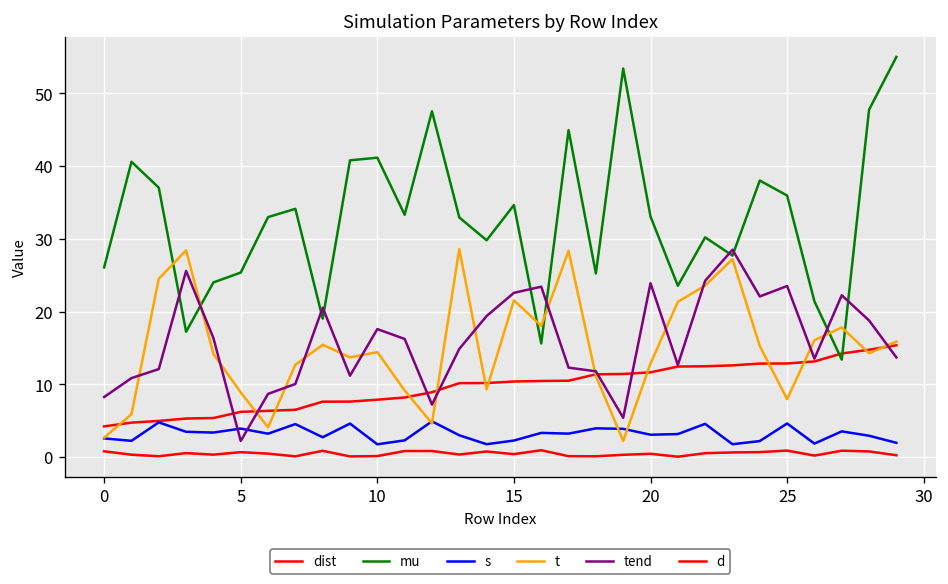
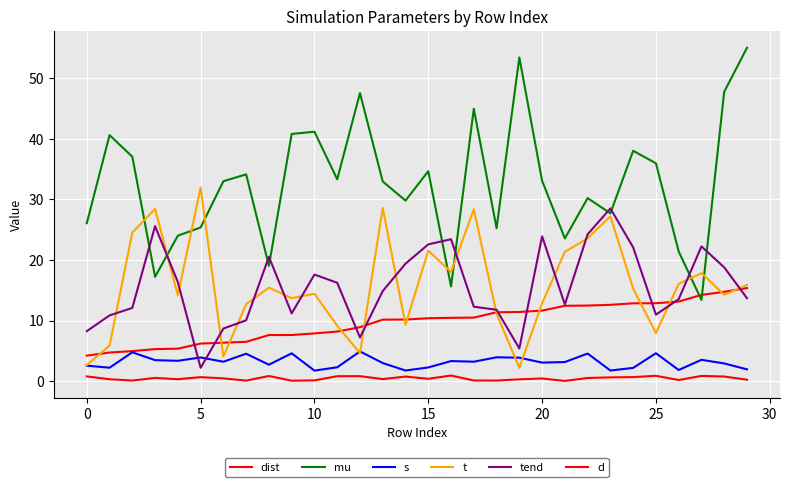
  {
    "mu": {
      "0": 26,
      "5": 25,
      "10": 41,
      "15": 35,
      "20": 33,
      "25": 36
    },
    "s": {
      "5": 4,
      "10": 2,
      "15": 2,
      "20": 3,
      "25": 5
    },
    "t": {
-     "5": 9,
+     "5": 32,
      "10": 14,
      "15": 22,
      "20": 13,
      "25": 8
    },
    "tend": {
      "0": 8,
      "5": 2,
      "10": 18,
      "15": 23,
      "20": 24,
-     "25": 24
+     "25": 11
    }
  }
